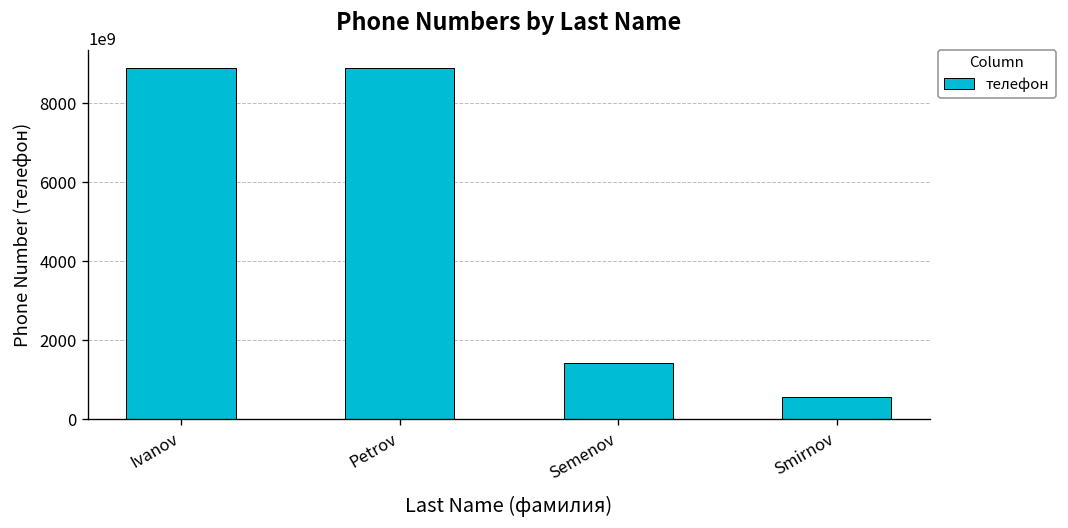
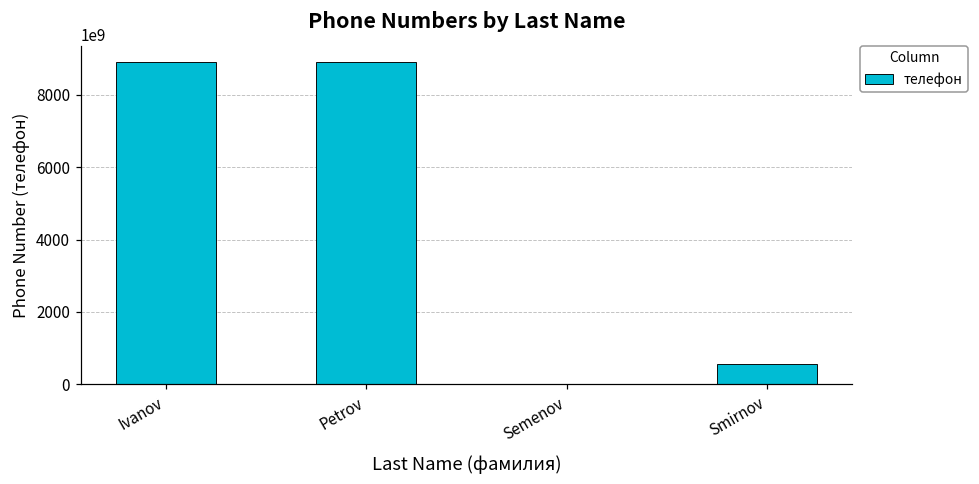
  {
    "Ivanov": 8900000000000,
    "Petrov": 8900000000000,
-   "Semenov": 1400000000000,
+   "Semenov": 0,
    "Smirnov": 600000000000
  }
